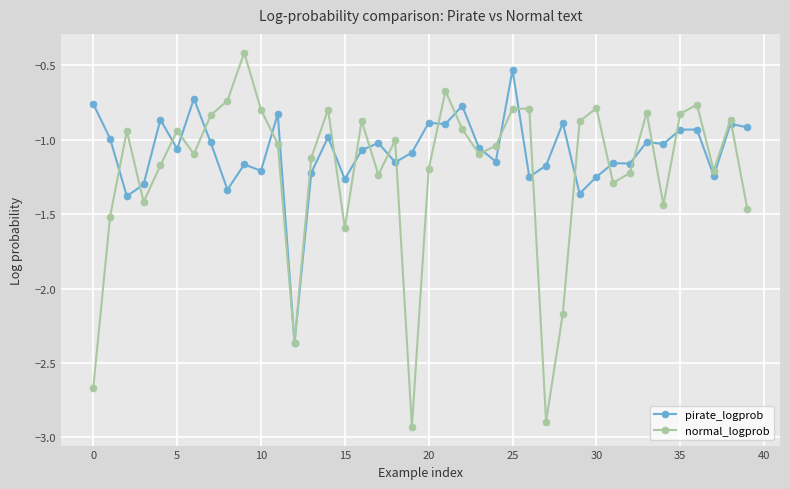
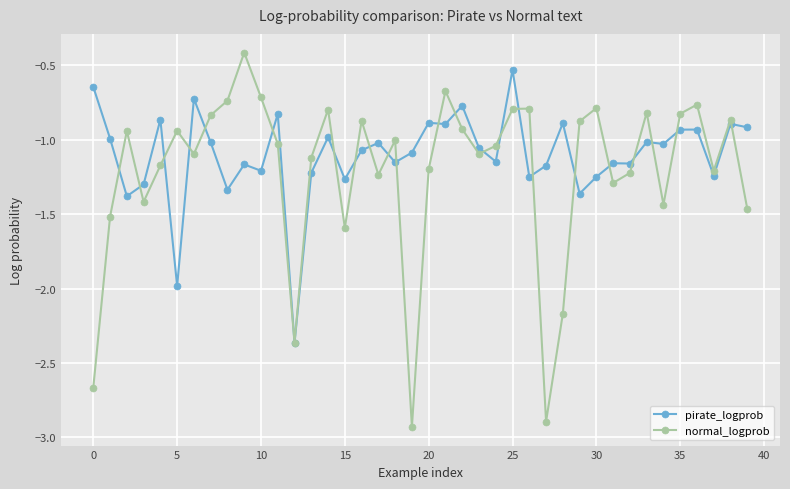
  {
    "pirate_logprob": {
-     "0": -0.76,
-     "5": -1.06,
+     "0": -0.64,
+     "5": -1.98,
      "10": -1.21,
      "15": -1.26,
      "20": -0.89,
      "25": -0.53,
      "30": -1.25,
      "35": -0.93
    },
    "normal_logprob": {
      "0": -2.66,
      "5": -0.94,
-     "10": -0.80,
+     "10": -0.71,
      "15": -1.59,
      "20": -1.20,
      "25": -0.79,
      "30": -0.79,
      "35": -0.82
    }
  }
